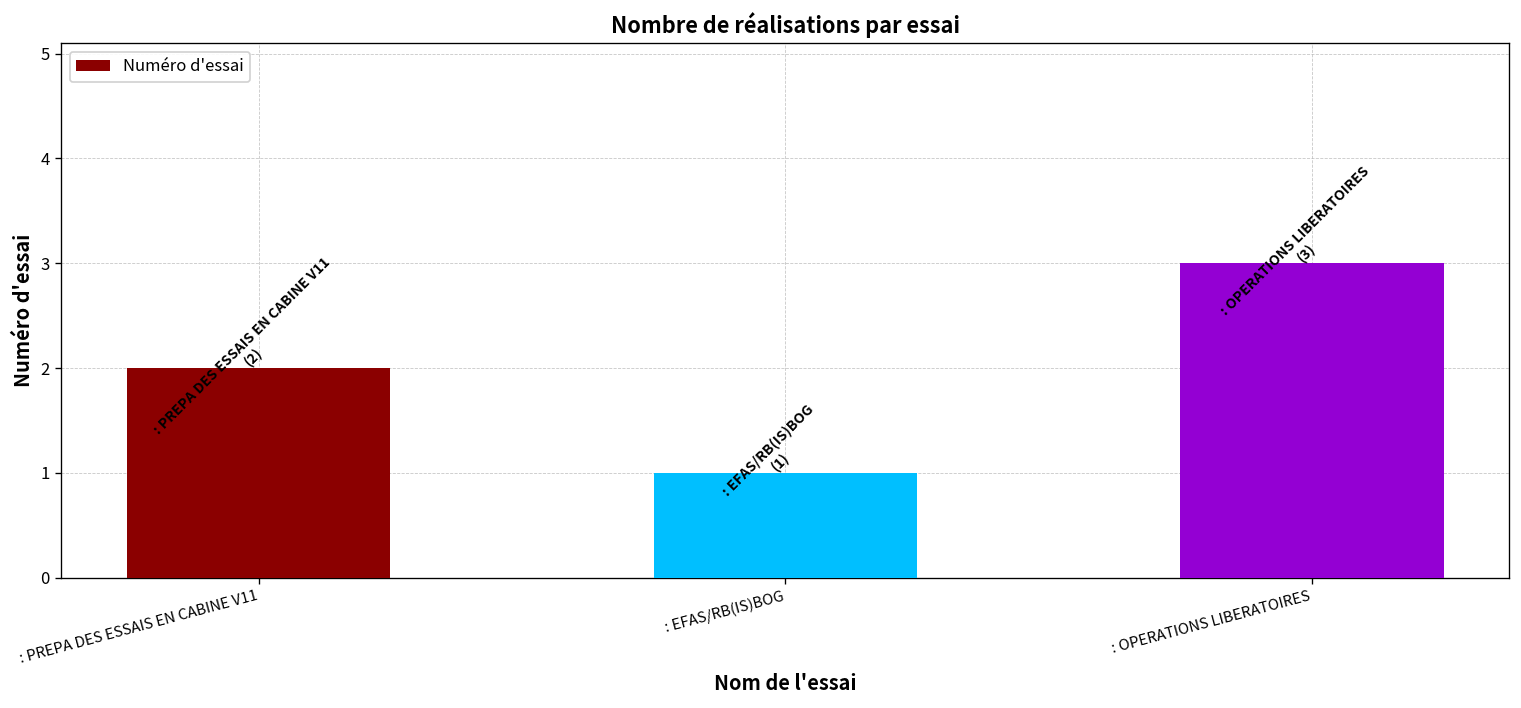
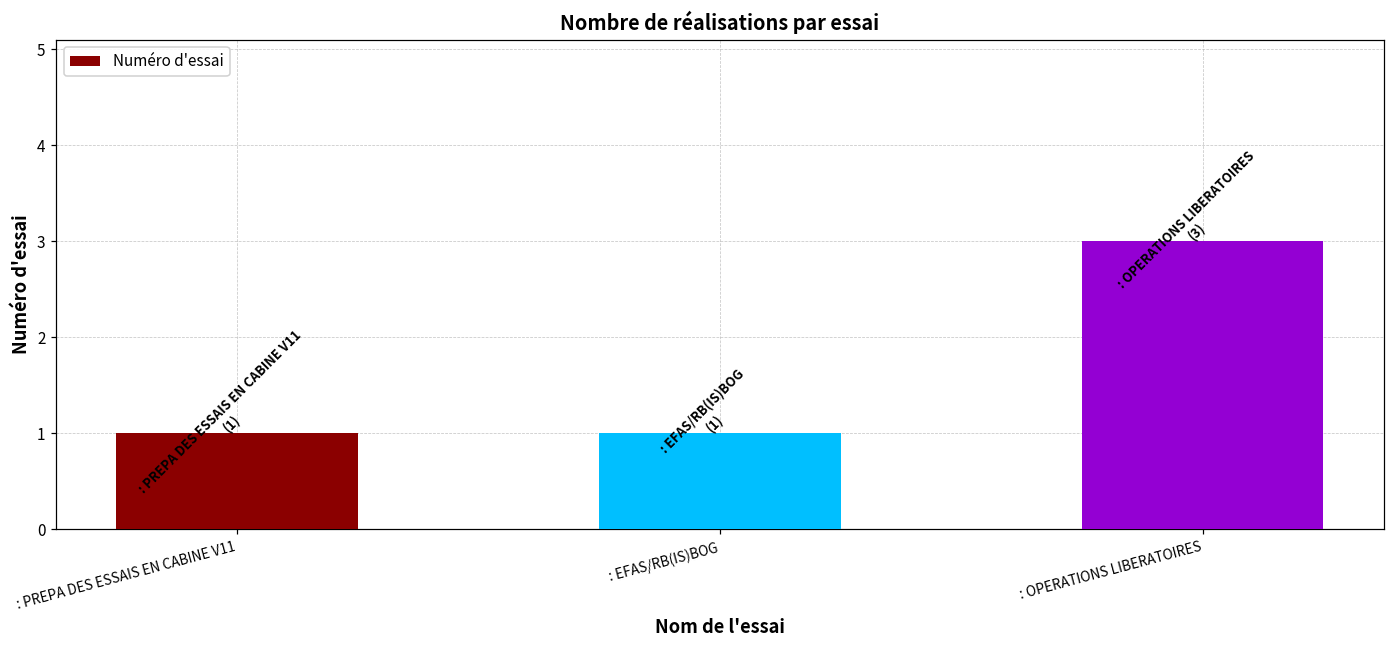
  {
-   ": PREPA DES ESSAIS EN CABINE V11": "(2)",
+   ": PREPA DES ESSAIS EN CABINE V11": "(1)",
    ": EFAS/RB(IS)BOG": "(1)",
    ": OPERATIONS LIBERATOIRES": "(3)"
  }
